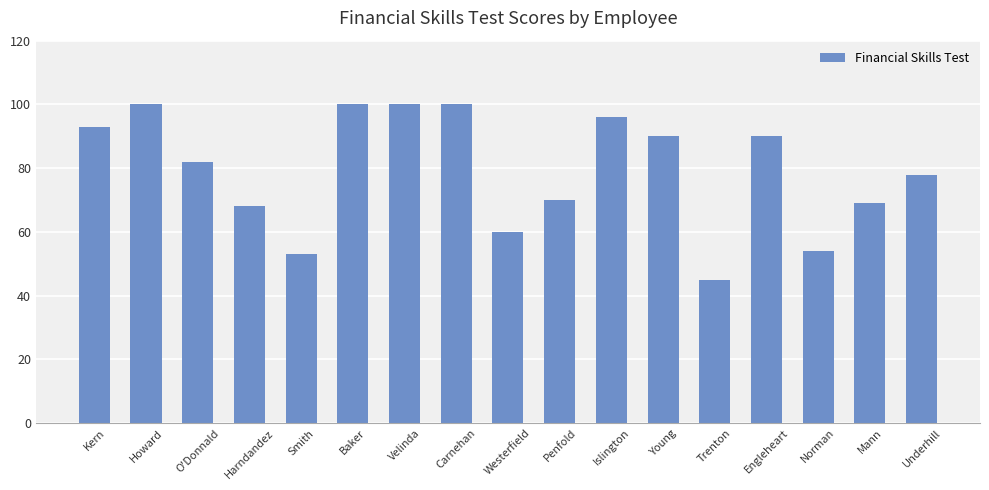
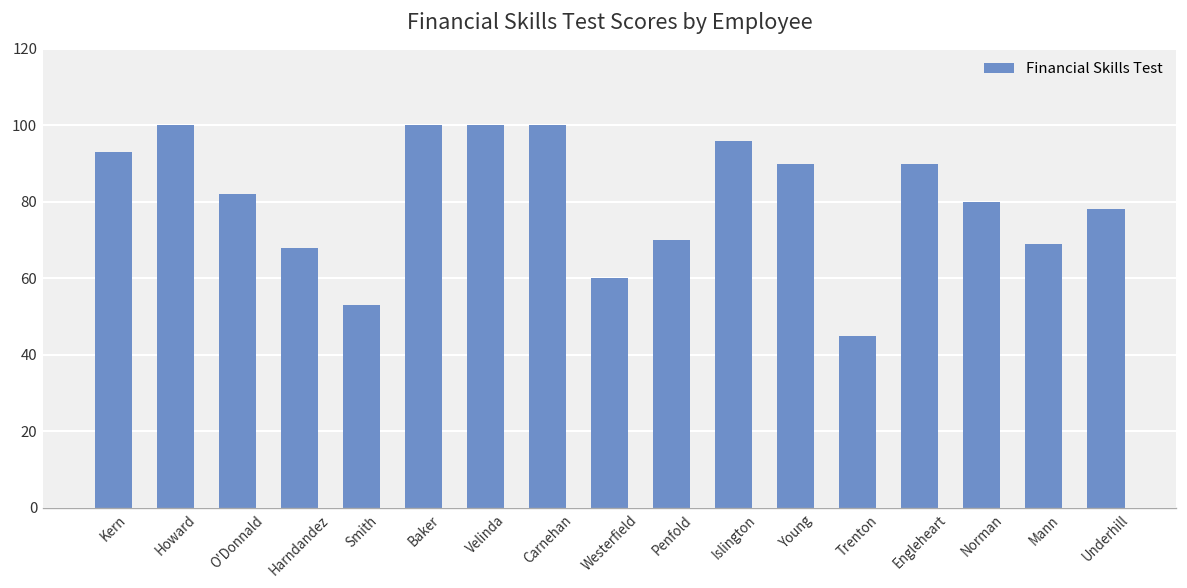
  {
    "Kern": 93,
    "Howard": 100,
    "O'Donnald": 82,
    "Harndandez": 68,
    "Smith": 53,
    "Baker": 100,
    "Velinda": 100,
    "Carnehan": 100,
    "Westerfield": 60,
    "Penfold": 70,
    "Islington": 96,
    "Young": 90,
    "Trenton": 45,
    "Engleheart": 90,
-   "Norman": 54,
+   "Norman": 80,
    "Mann": 69,
    "Underhill": 78
  }
